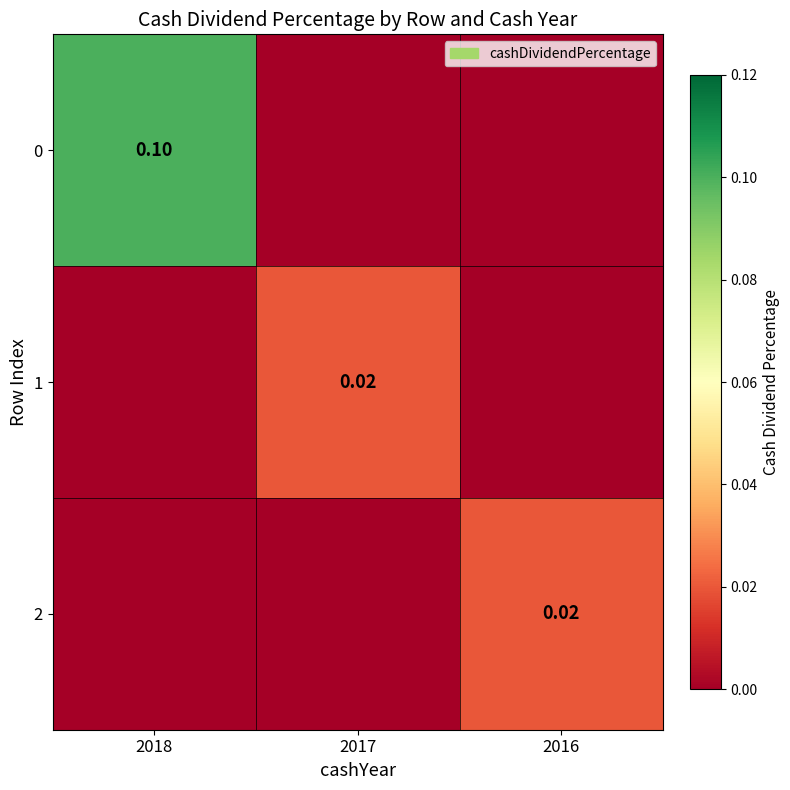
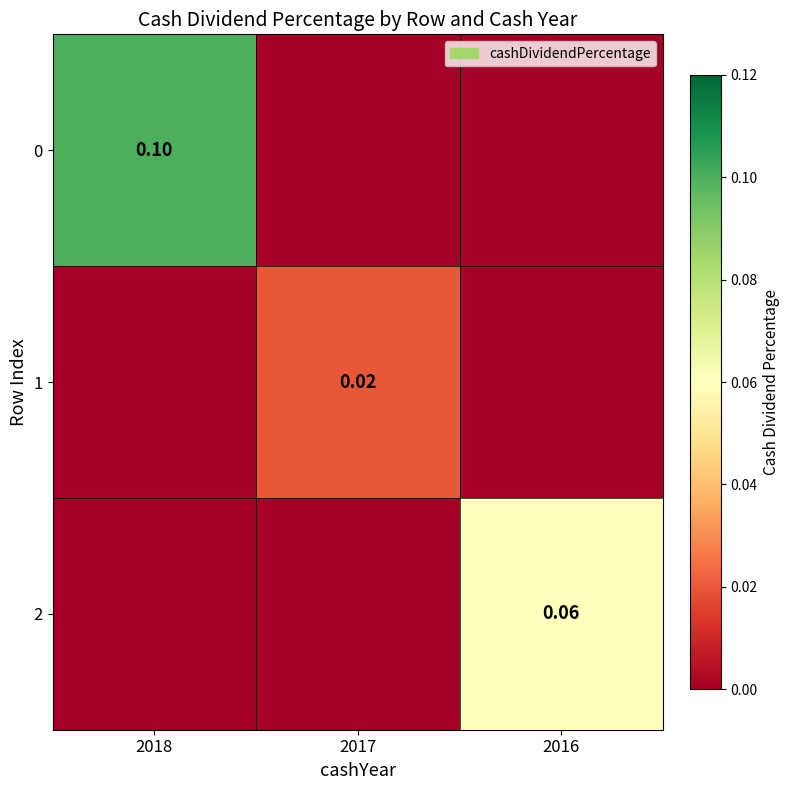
  {
    "0": {
      "2018": 0.10
    },
    "1": {
      "2017": 0.02
    },
    "2": {
-     "2016": 0.02
+     "2016": 0.06
    }
  }
